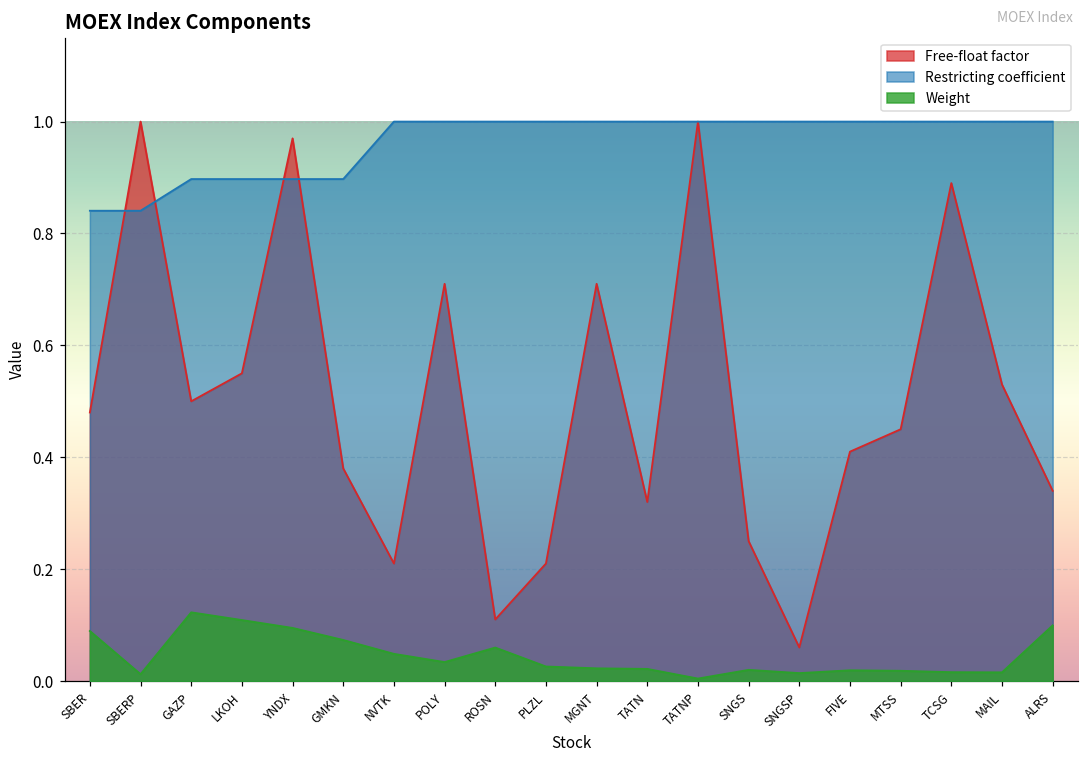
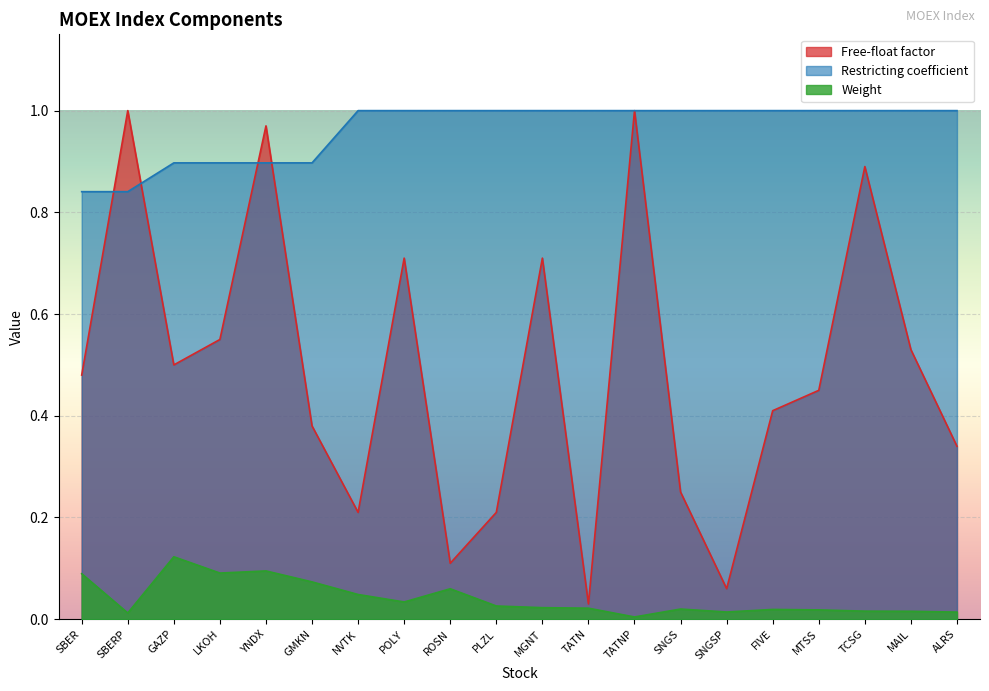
  {
    "Free-float factor": {
      "SBER": 0.48,
      "SBERP": 1.00,
      "GAZP": 0.50,
      "LKOH": 0.55,
      "YNDX": 0.97,
      "GMKN": 0.38,
      "NVTK": 0.21,
      "POLY": 0.71,
      "ROSN": 0.11,
      "PLZL": 0.21,
      "MGNT": 0.71,
-     "TATN": 0.32,
+     "TATN": 0.03,
      "SNGS": 0.25,
      "SNGSP": 0.06,
      "FIVE": 0.41,
      "MTSS": 0.45,
      "TCSG": 0.89,
      "MAIL": 0.53,
      "ALRS": 0.34
    },
    "Restricting coefficient": {
      "SBER": 0.84,
      "SBERP": 0.84,
      "GAZP": 0.90,
      "LKOH": 0.90,
      "YNDX": 0.90,
      "GMKN": 0.90,
      "NVTK": 1.00,
      "POLY": 1.00,
      "ROSN": 1.00,
      "PLZL": 1.00,
      "MGNT": 1.00,
      "TATN": 1.00,
      "SNGS": 1.00,
      "SNGSP": 1.00,
      "FIVE": 1.00,
      "MTSS": 1.00,
      "TCSG": 1.00,
      "MAIL": 1.00,
      "ALRS": 1.00
    },
    "Weight": {
      "SBER": 0.09,
      "SBERP": 0.01,
      "GAZP": 0.12,
-     "LKOH": 0.11,
+     "LKOH": 0.09,
      "YNDX": 0.09,
      "GMKN": 0.07,
      "NVTK": 0.05,
      "POLY": 0.03,
      "ROSN": 0.06,
      "PLZL": 0.03,
      "MGNT": 0.02,
      "TATN": 0.02,
      "TATNP": 0.00,
      "SNGS": 0.02,
      "SNGSP": 0.01,
      "FIVE": 0.02,
      "MTSS": 0.02,
      "TCSG": 0.02,
      "MAIL": 0.02,
-     "ALRS": 0.10
+     "ALRS": 0.01
    }
  }
